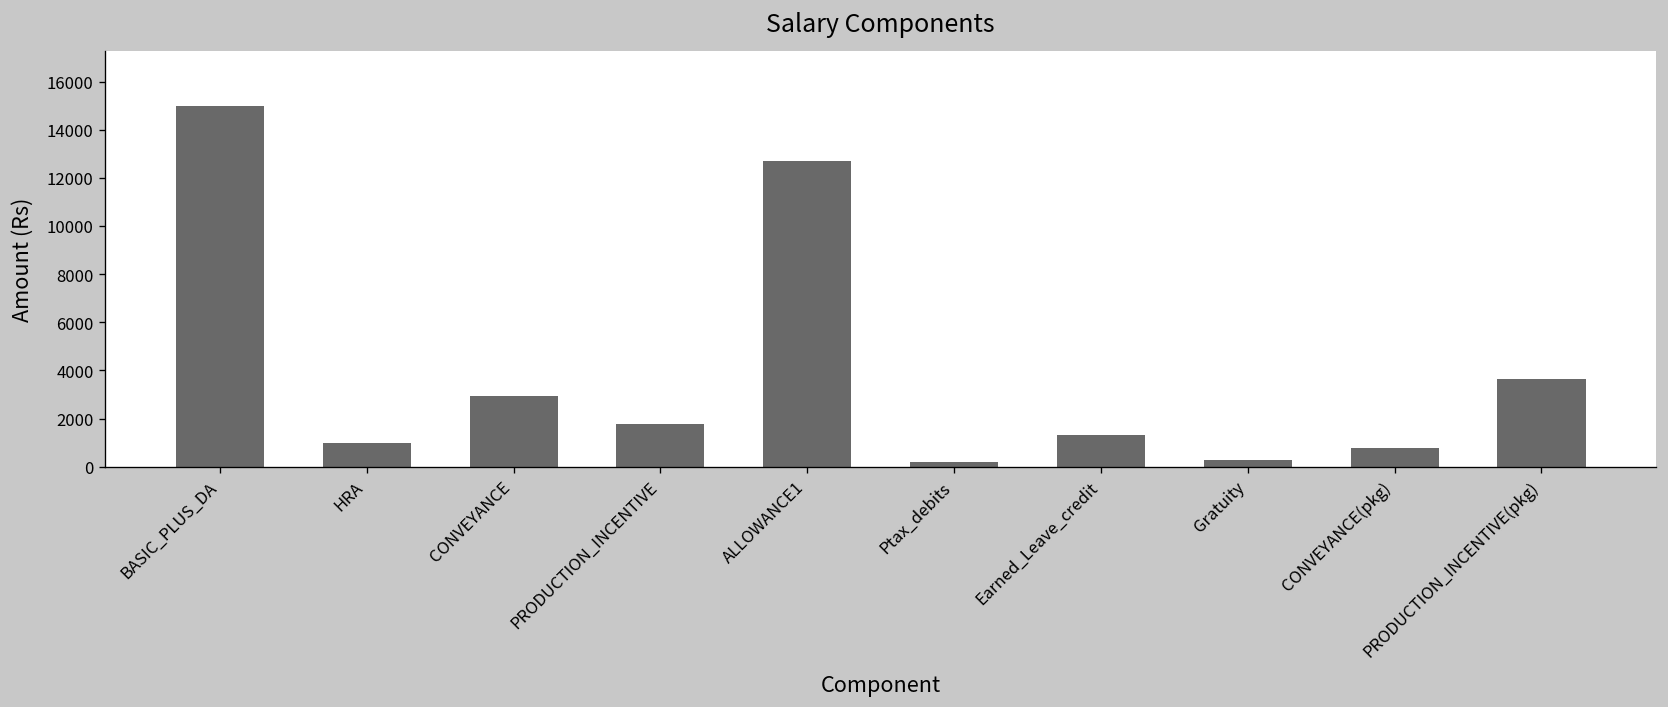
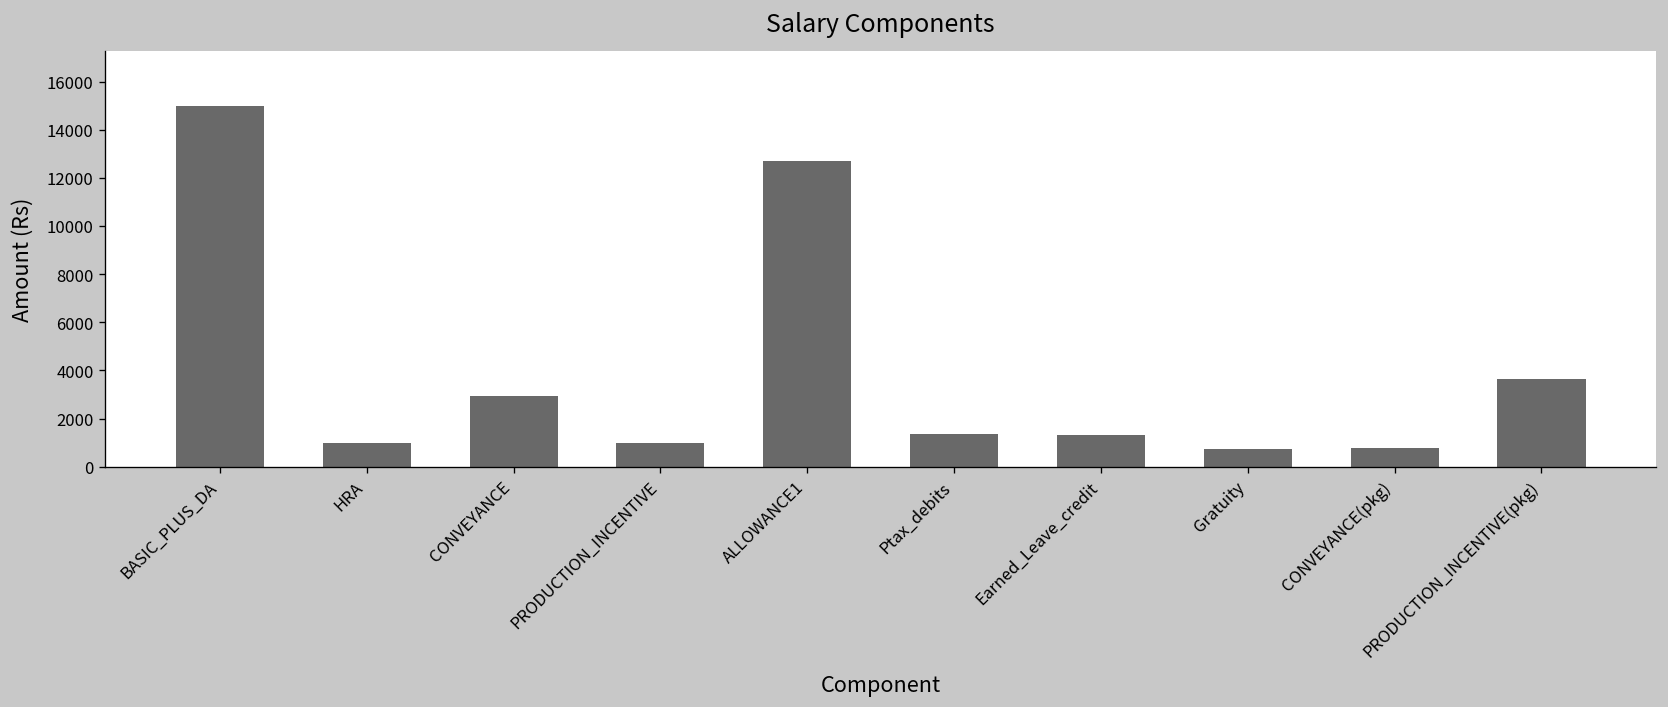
  {
    "BASIC_PLUS_DA": 15000,
    "HRA": 1000,
    "CONVEYANCE": 2900,
-   "PRODUCTION_INCENTIVE": 1800,
+   "PRODUCTION_INCENTIVE": 1000,
    "ALLOWANCE1": 12700,
-   "Ptax_debits": 200,
+   "Ptax_debits": 1400,
    "Earned_Leave_credit": 1300,
-   "Gratuity": 300,
+   "Gratuity": 700,
    "CONVEYANCE(pkg)": 800,
    "PRODUCTION_INCENTIVE(pkg)": 3700
  }
